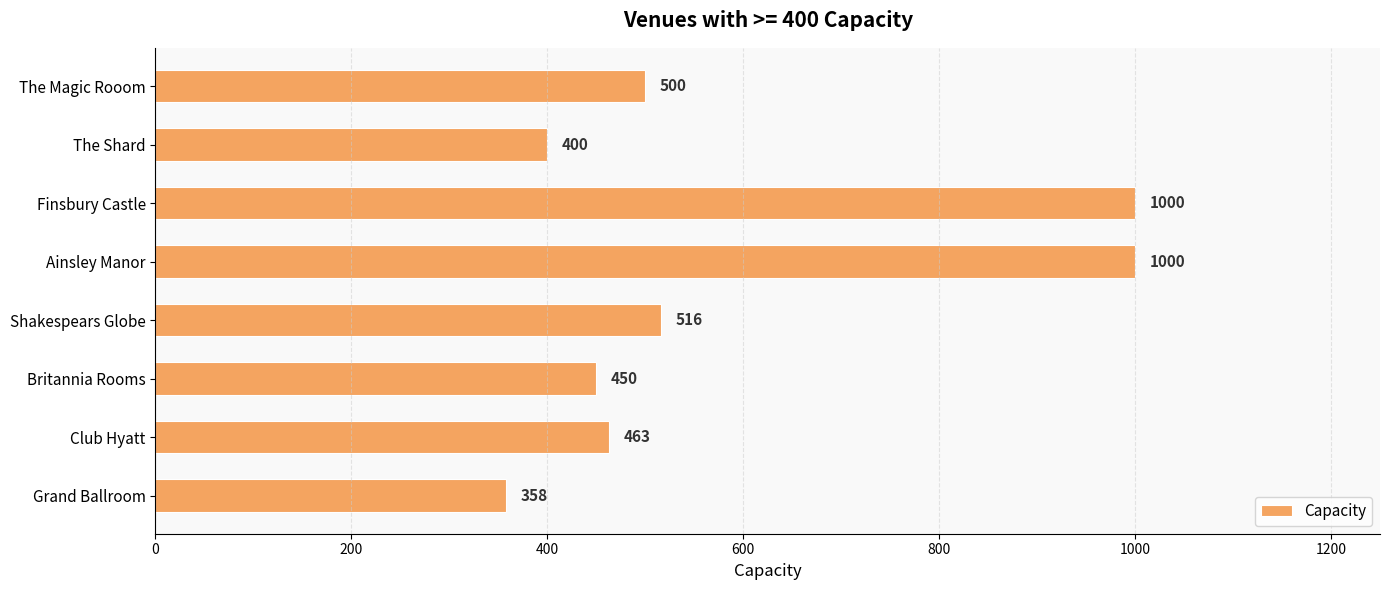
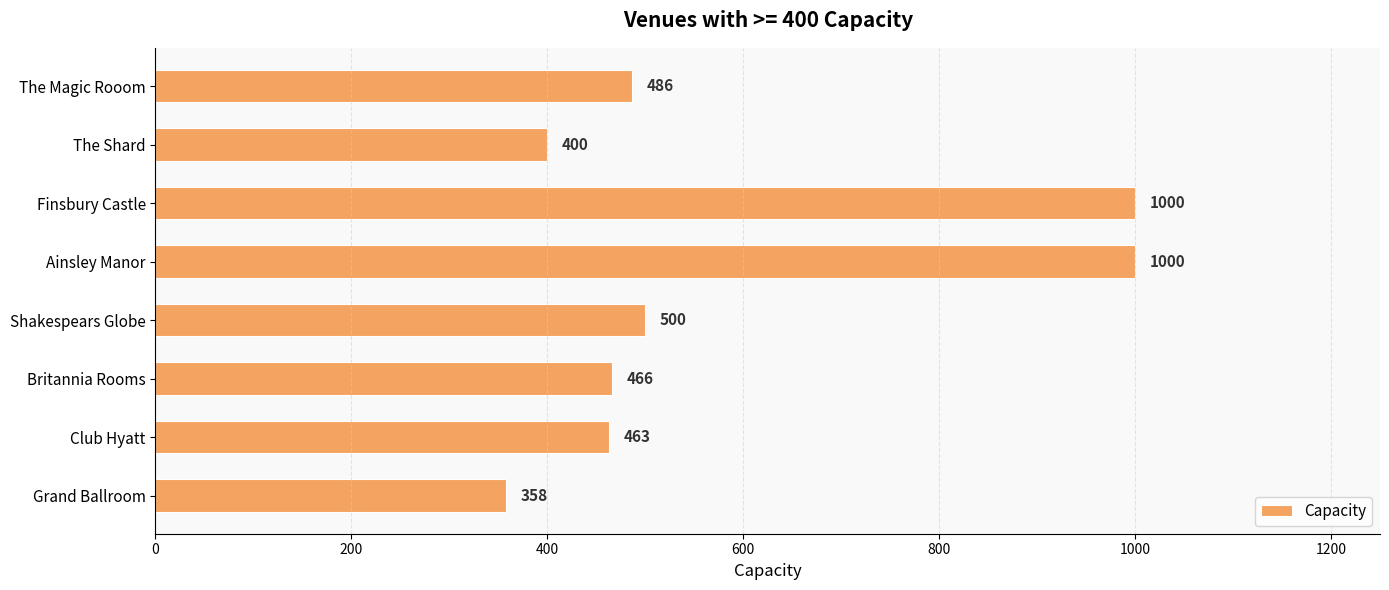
  {
-   "The Magic Rooom": 500,
+   "The Magic Rooom": 486,
    "The Shard": 400,
    "Finsbury Castle": 1000,
    "Ainsley Manor": 1000,
-   "Shakespears Globe": 516,
-   "Britannia Rooms": 450,
+   "Shakespears Globe": 500,
+   "Britannia Rooms": 466,
    "Club Hyatt": 463,
    "Grand Ballroom": 358
  }
